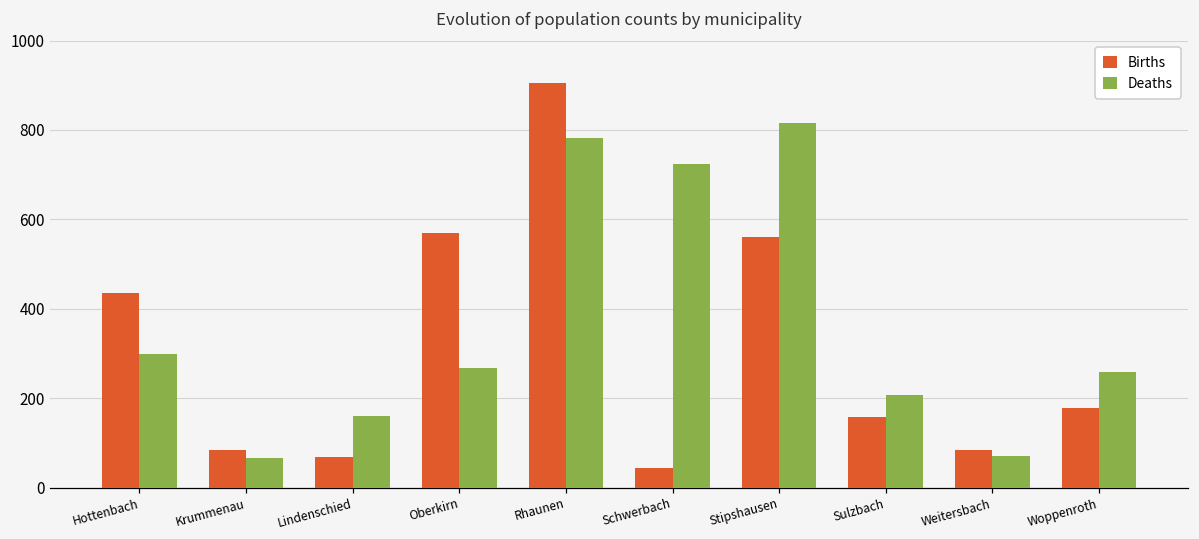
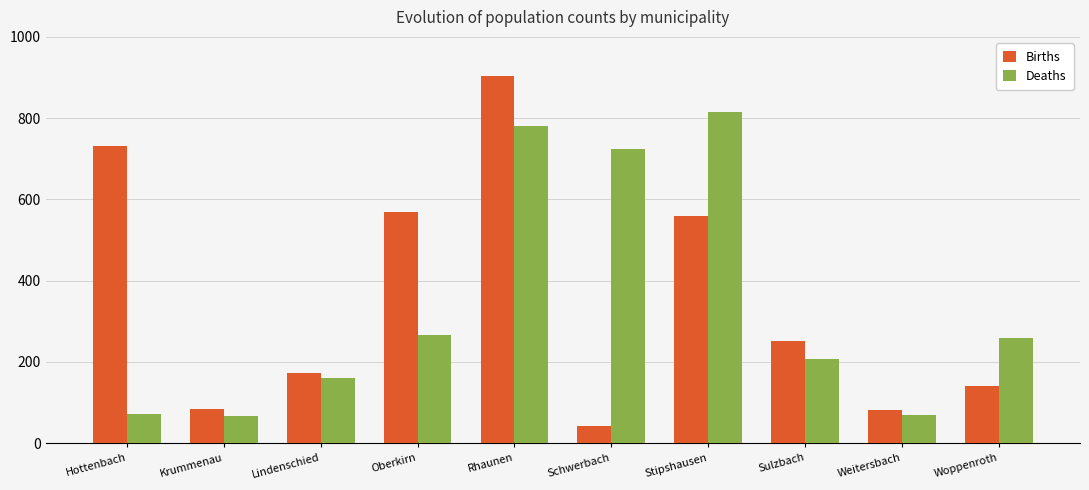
  {
    "Births": {
-     "Hottenbach": 440,
+     "Hottenbach": 730,
      "Krummenau": 80,
-     "Lindenschied": 70,
+     "Lindenschied": 170,
      "Oberkirn": 570,
      "Rhaunen": 900,
      "Schwerbach": 40,
      "Stipshausen": 560,
-     "Sulzbach": 160,
+     "Sulzbach": 250,
      "Weitersbach": 80,
-     "Woppenroth": 180
+     "Woppenroth": 140
    },
    "Deaths": {
-     "Hottenbach": 300,
+     "Hottenbach": 70,
      "Krummenau": 70,
      "Lindenschied": 160,
      "Oberkirn": 270,
      "Rhaunen": 780,
      "Schwerbach": 720,
      "Stipshausen": 820,
      "Sulzbach": 210,
      "Weitersbach": 70,
      "Woppenroth": 260
    }
  }
